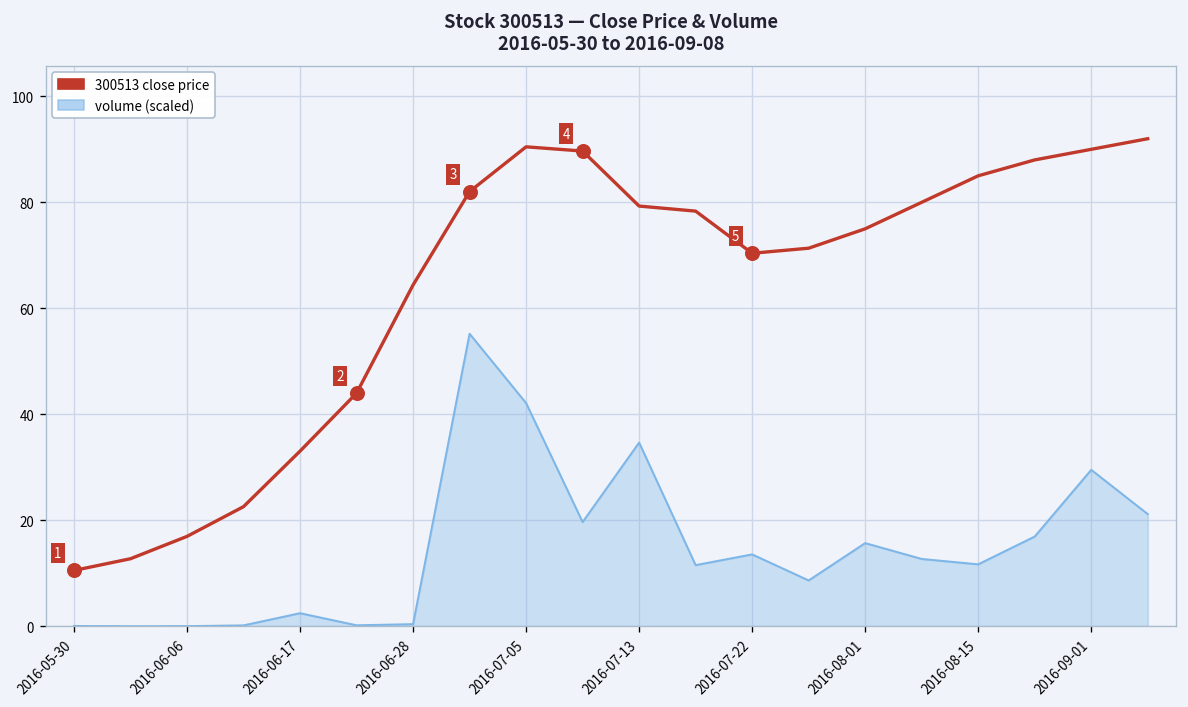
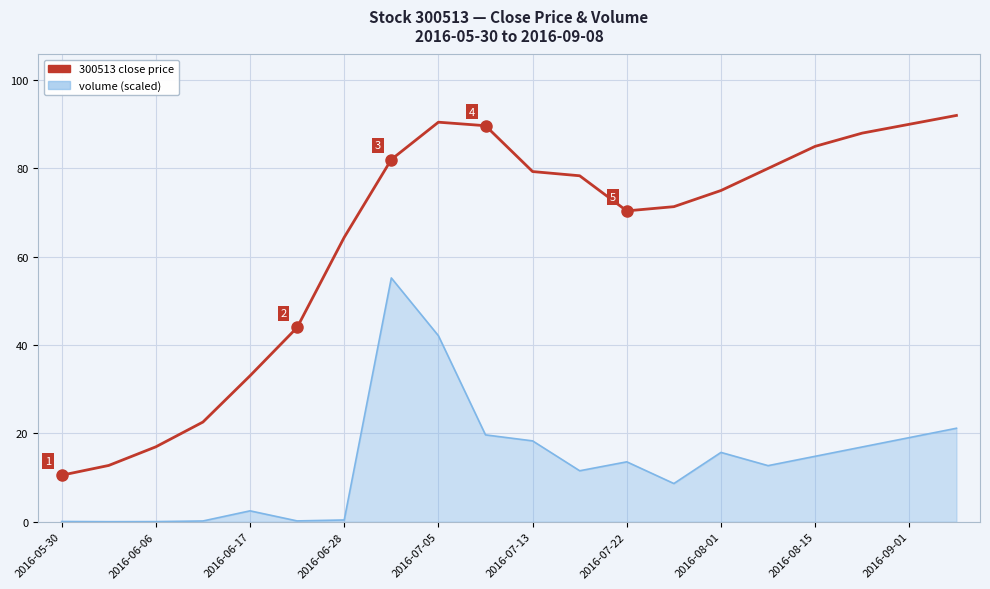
  {
    "volume (scaled)": {
      "2016-05-30": 0,
      "2016-06-06": 0,
      "2016-06-17": 2,
      "2016-06-28": 0,
      "2016-07-05": 42,
-     "2016-07-13": 35,
+     "2016-07-13": 18,
      "2016-07-22": 14,
      "2016-08-01": 16,
-     "2016-08-15": 12,
-     "2016-09-01": 30
+     "2016-08-15": 15,
+     "2016-09-01": 19
    }
  }
